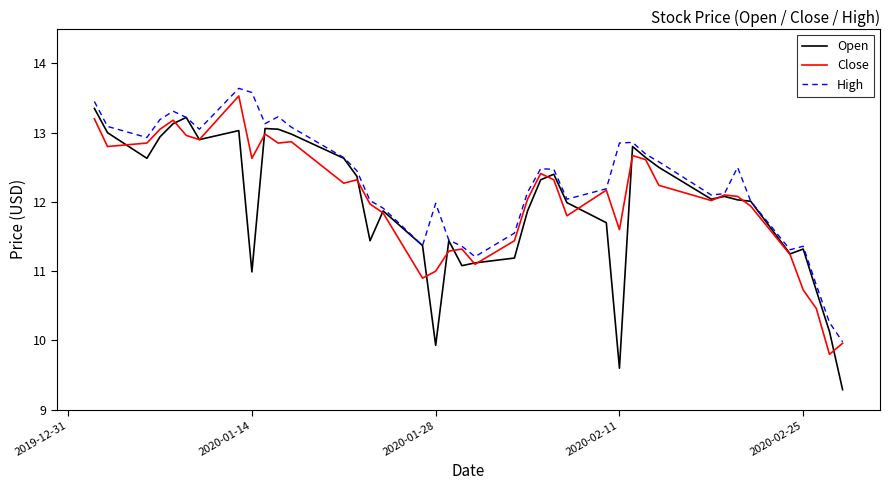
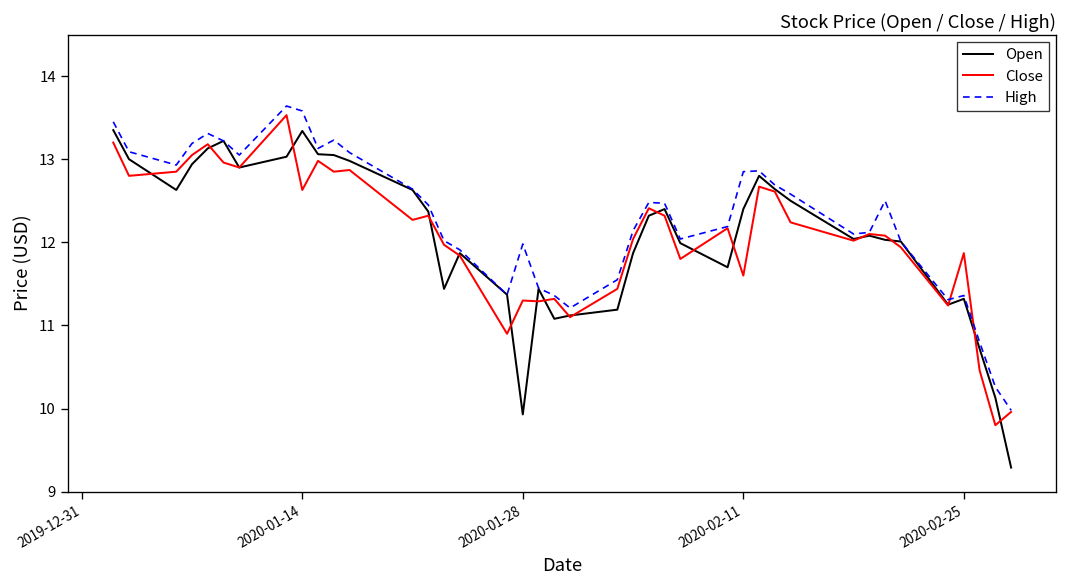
  {
    "Open": {
-     "2020-01-14": 11.0,
+     "2020-01-14": 13.3,
      "2020-01-28": 9.9,
-     "2020-02-11": 9.6,
+     "2020-02-11": 12.4,
      "2020-02-25": 11.3
    },
    "Close": {
      "2020-01-14": 12.6,
-     "2020-01-28": 11.0,
+     "2020-01-28": 11.3,
      "2020-02-11": 11.6,
-     "2020-02-25": 10.7
+     "2020-02-25": 11.9
    },
    "High": {
      "2020-01-14": 13.6,
      "2020-01-28": 12.0,
      "2020-02-11": 12.9,
      "2020-02-25": 11.4
    }
  }
